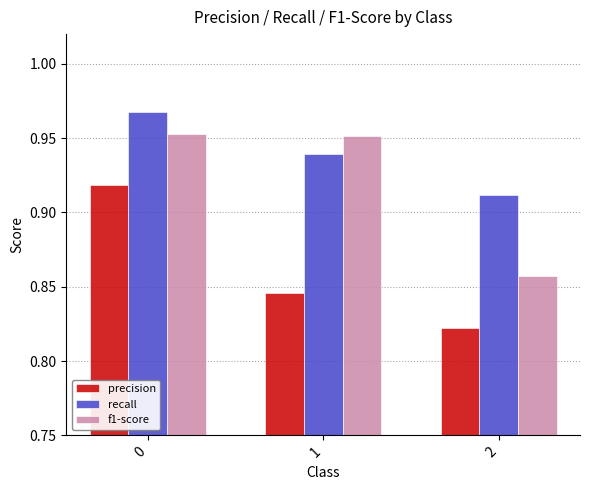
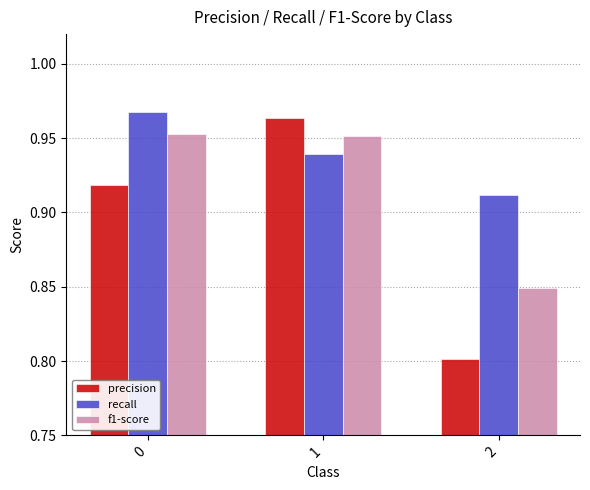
  {
    "precision": {
      "0": 0.919,
-     "1": 0.846,
-     "2": 0.822
+     "1": 0.963,
+     "2": 0.802
    },
    "recall": {
      "0": 0.968,
      "1": 0.939,
      "2": 0.912
    },
    "f1-score": {
      "0": 0.953,
      "1": 0.951,
-     "2": 0.857
+     "2": 0.849
    }
  }
